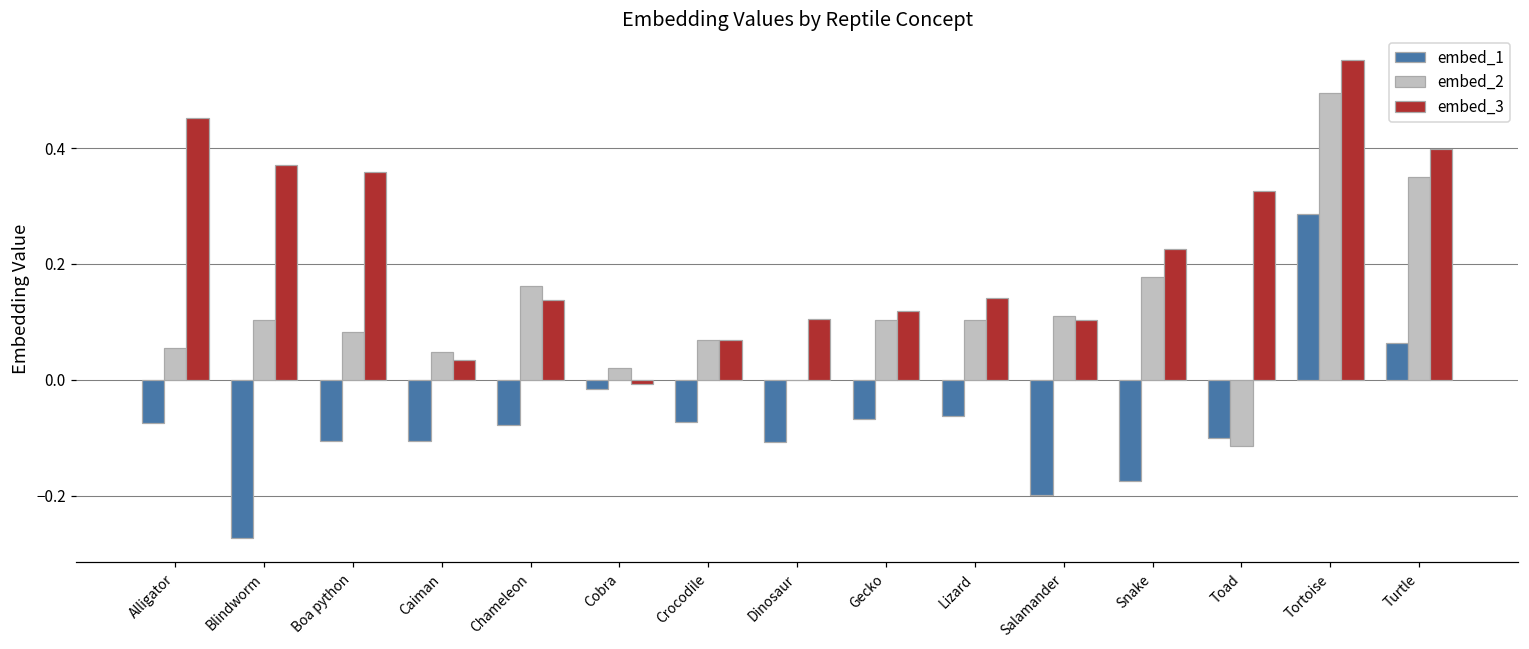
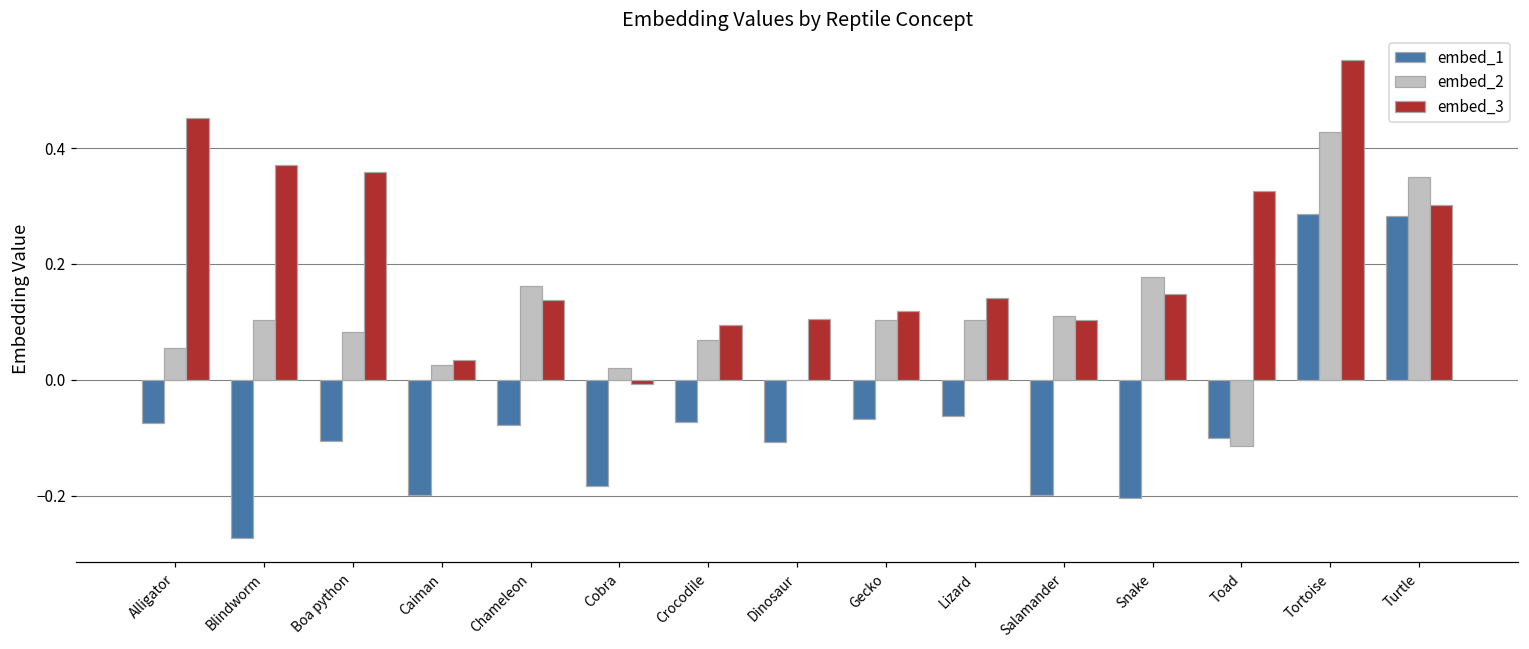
  {
    "embed_1": {
      "Alligator": -0.07,
      "Blindworm": -0.27,
      "Boa python": -0.11,
-     "Caiman": -0.11,
+     "Caiman": -0.20,
      "Chameleon": -0.08,
-     "Cobra": -0.02,
+     "Cobra": -0.18,
      "Crocodile": -0.07,
      "Dinosaur": -0.11,
      "Gecko": -0.07,
      "Lizard": -0.06,
      "Salamander": -0.20,
-     "Snake": -0.17,
+     "Snake": -0.20,
      "Toad": -0.10,
      "Tortoise": 0.29,
-     "Turtle": 0.06
+     "Turtle": 0.28
    },
    "embed_2": {
      "Alligator": 0.06,
      "Blindworm": 0.10,
      "Boa python": 0.08,
-     "Caiman": 0.05,
+     "Caiman": 0.02,
      "Chameleon": 0.16,
      "Cobra": 0.02,
      "Crocodile": 0.07,
      "Gecko": 0.10,
      "Lizard": 0.10,
      "Salamander": 0.11,
      "Snake": 0.18,
      "Toad": -0.12,
-     "Tortoise": 0.50,
+     "Tortoise": 0.43,
      "Turtle": 0.35
    },
    "embed_3": {
      "Alligator": 0.45,
      "Blindworm": 0.37,
      "Boa python": 0.36,
      "Caiman": 0.03,
      "Chameleon": 0.14,
      "Cobra": -0.01,
-     "Crocodile": 0.07,
+     "Crocodile": 0.09,
      "Dinosaur": 0.10,
      "Gecko": 0.12,
      "Lizard": 0.14,
      "Salamander": 0.10,
-     "Snake": 0.23,
+     "Snake": 0.15,
      "Toad": 0.33,
      "Tortoise": 0.55,
-     "Turtle": 0.40
+     "Turtle": 0.30
    }
  }
